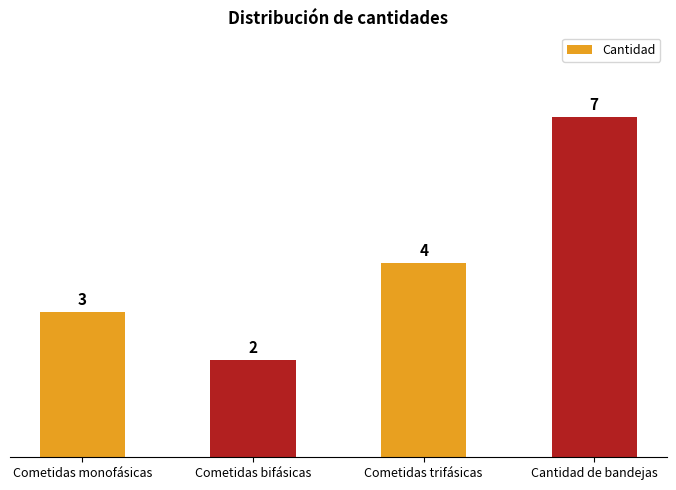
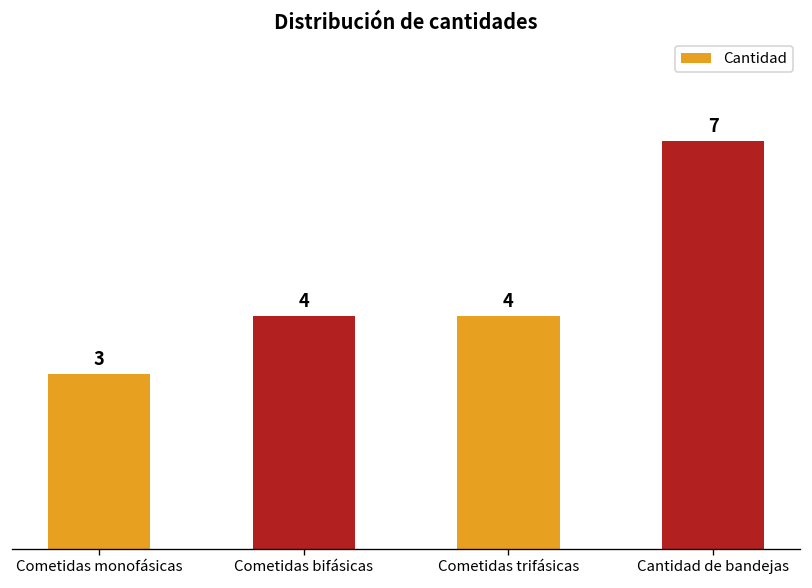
  {
    "Cometidas monofásicas": 3,
-   "Cometidas bifásicas": 2,
+   "Cometidas bifásicas": 4,
    "Cometidas trifásicas": 4,
    "Cantidad de bandejas": 7
  }
